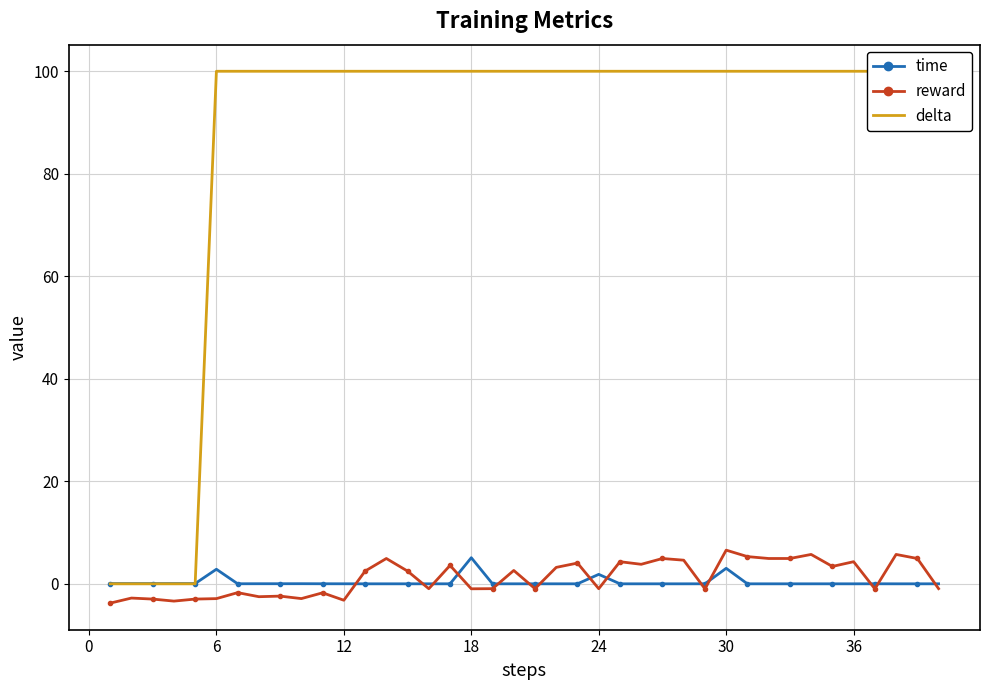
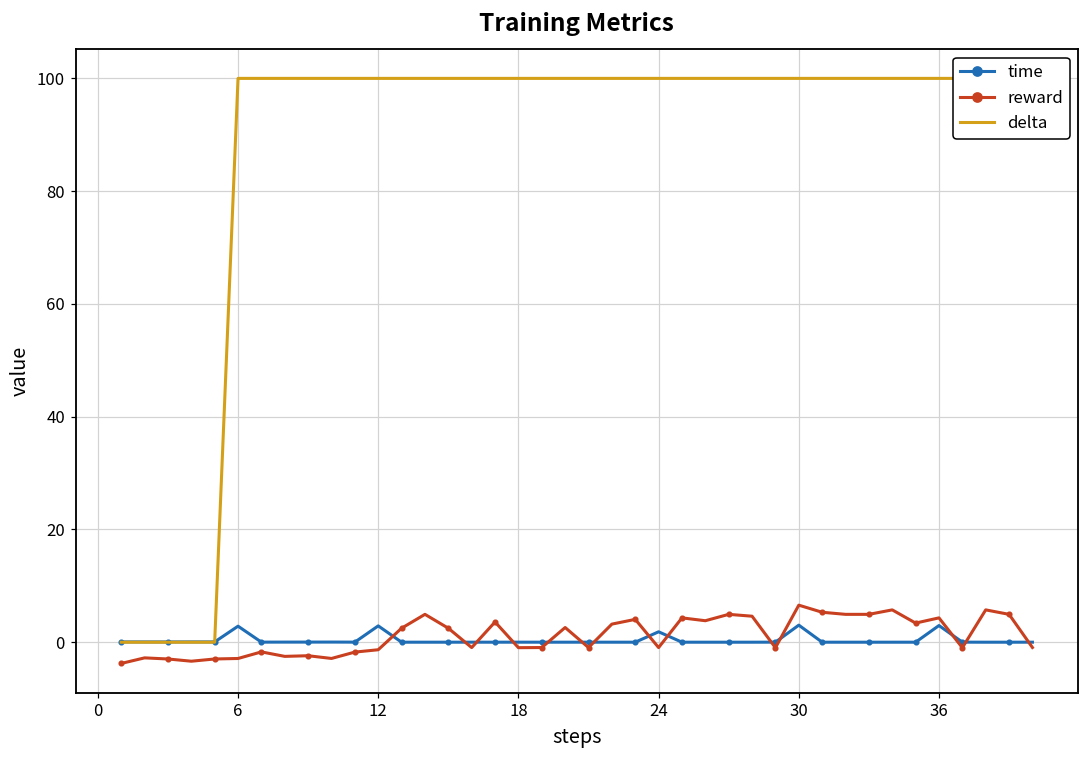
  {
    "time": {
      "6": 3,
-     "12": 0,
-     "18": 5,
+     "12": 3,
+     "18": 0,
      "24": 2,
      "30": 3,
-     "36": 0
+     "36": 3
    },
    "reward": {
      "6": -3,
-     "12": -3,
+     "12": -1,
      "18": -1,
      "24": -1,
      "30": 7,
      "36": 4
    },
    "delta": {
      "6": 100,
      "12": 100,
      "18": 100,
      "24": 100,
      "30": 100,
      "36": 100
    }
  }
